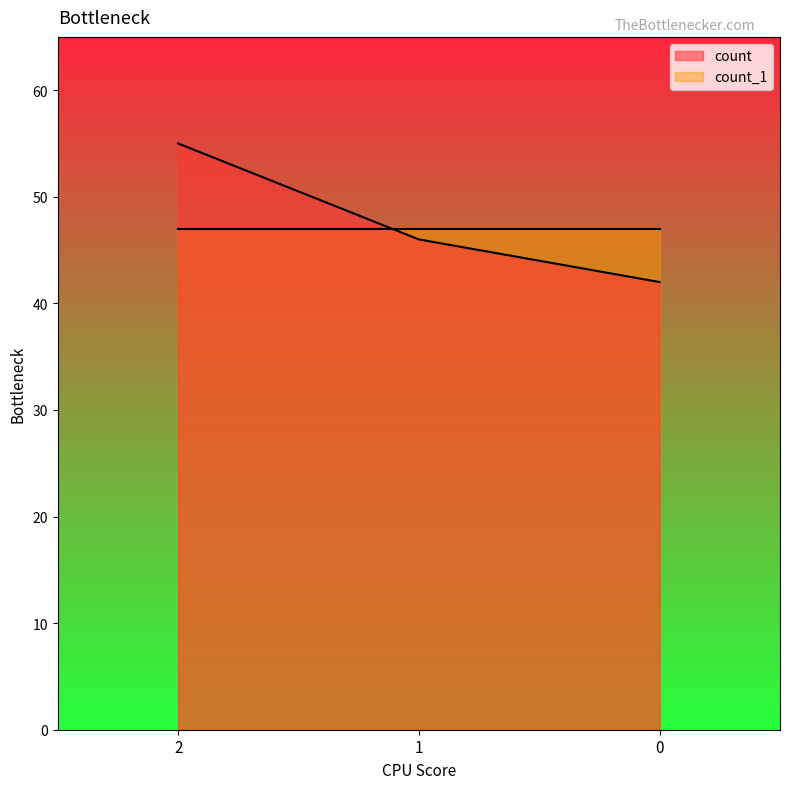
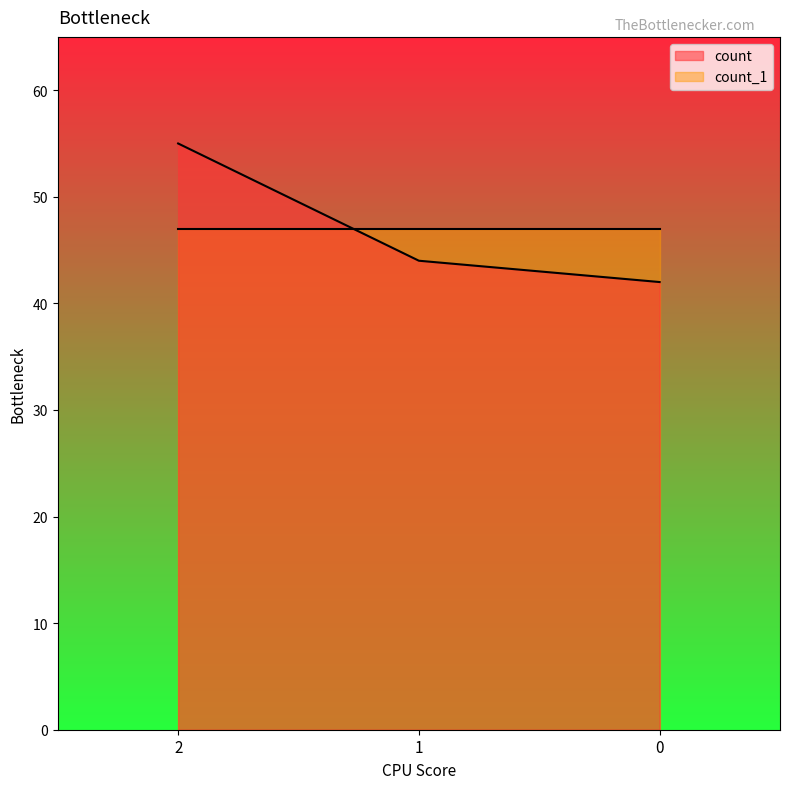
  {
    "count": {
      "2": 55,
-     "1": 46,
+     "1": 44,
      "0": 42
    },
    "count_1": {
      "2": 47,
      "1": 47,
      "0": 47
    }
  }
